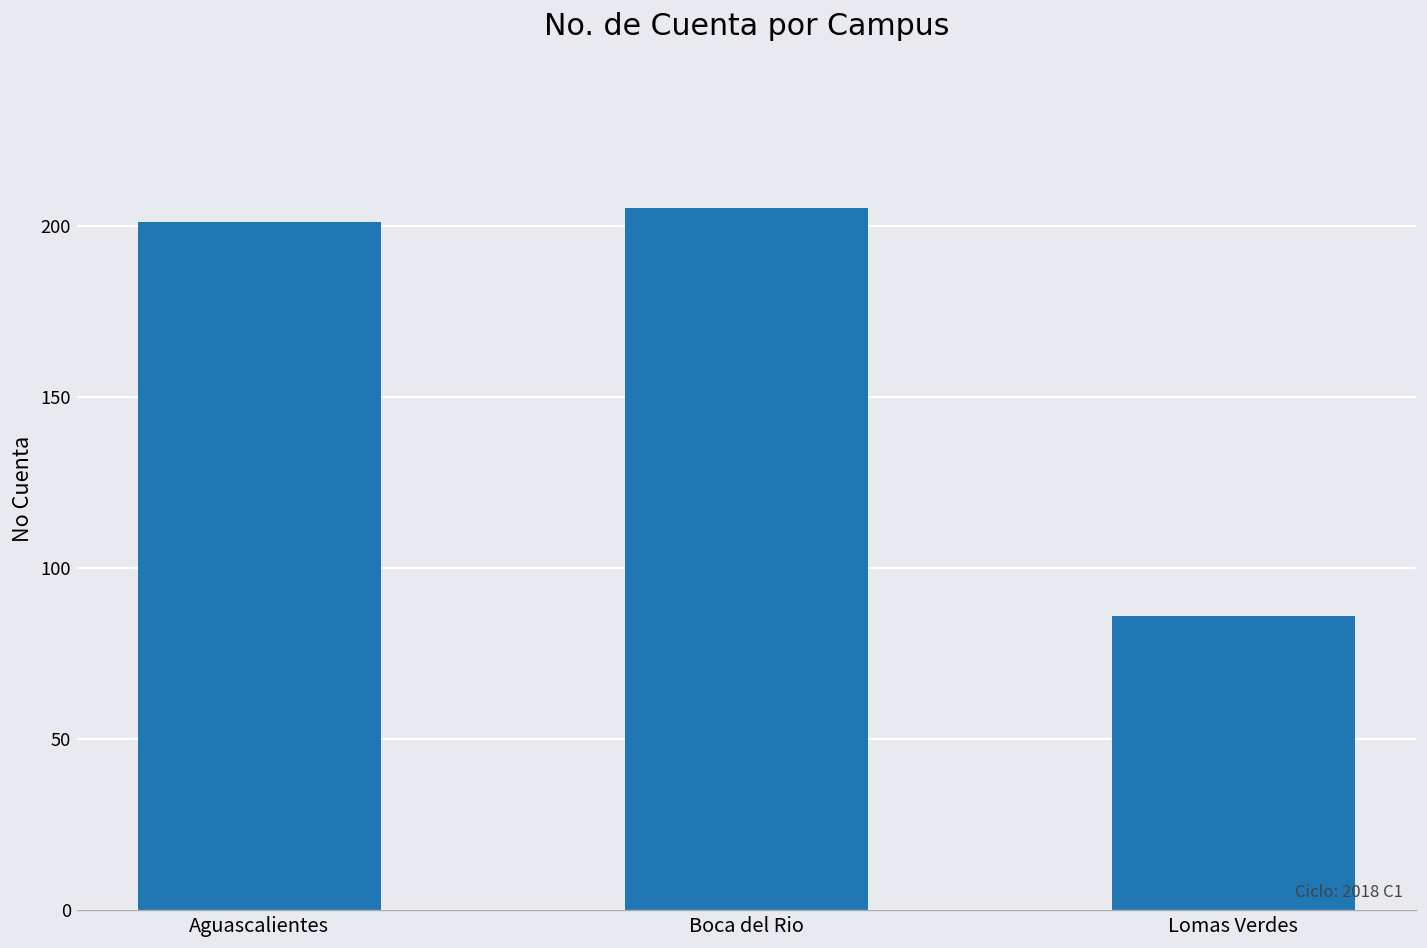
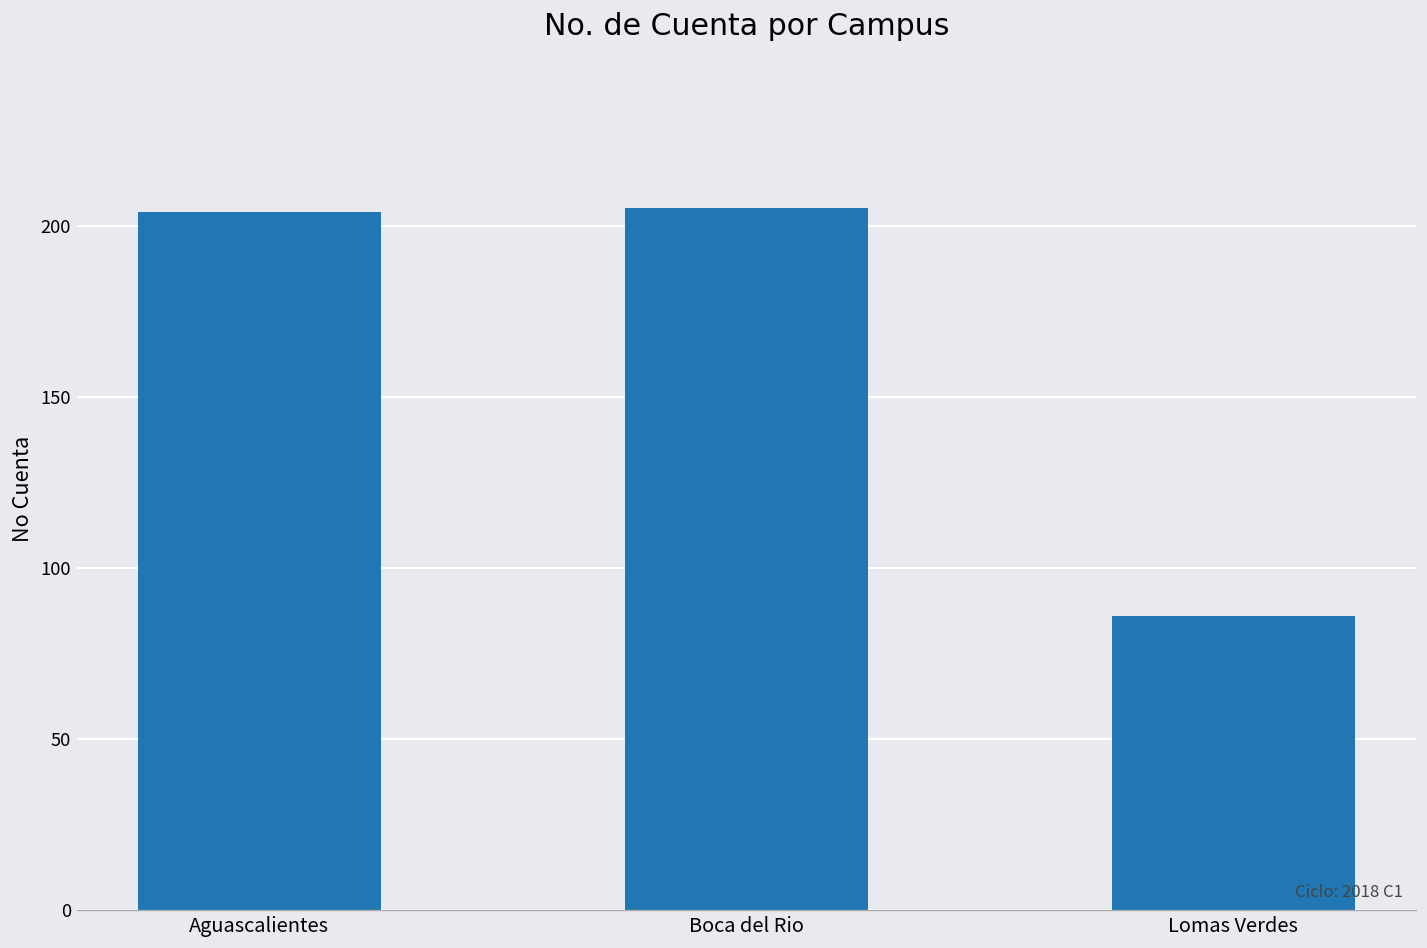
  {
-   "Aguascalientes": 201,
+   "Aguascalientes": 204,
    "Boca del Rio": 205
  }
